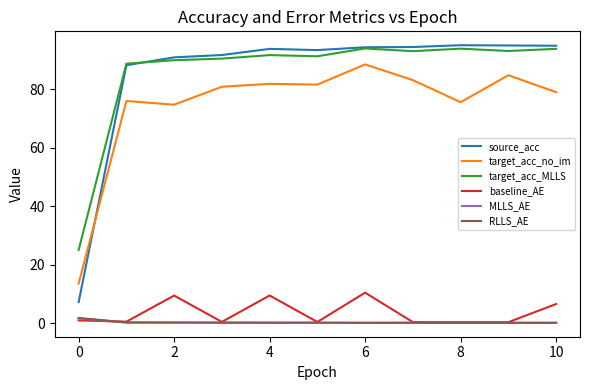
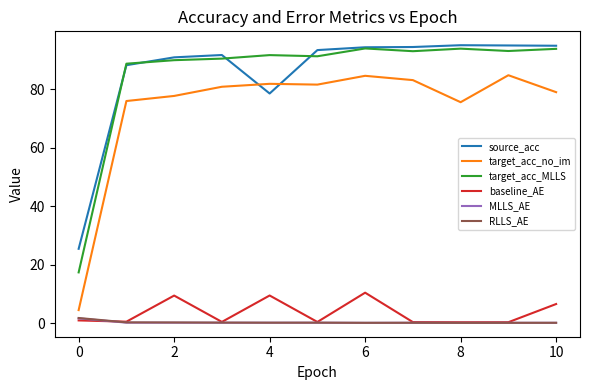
  {
    "source_acc": {
-     "0": 7,
+     "0": 25,
      "2": 91,
-     "4": 94,
+     "4": 79,
      "8": 95,
      "10": 95
    },
    "target_acc_no_im": {
-     "0": 14,
-     "2": 75,
+     "0": 4,
+     "2": 78,
      "4": 82,
-     "6": 89,
+     "6": 85,
      "8": 76,
      "10": 79
    },
    "target_acc_MLLS": {
-     "0": 25,
+     "0": 17,
      "2": 90,
      "4": 92,
      "8": 94,
      "10": 94
    },
    "baseline_AE": {
      "2": 9,
      "4": 9,
      "6": 10,
      "10": 7
    }
  }
